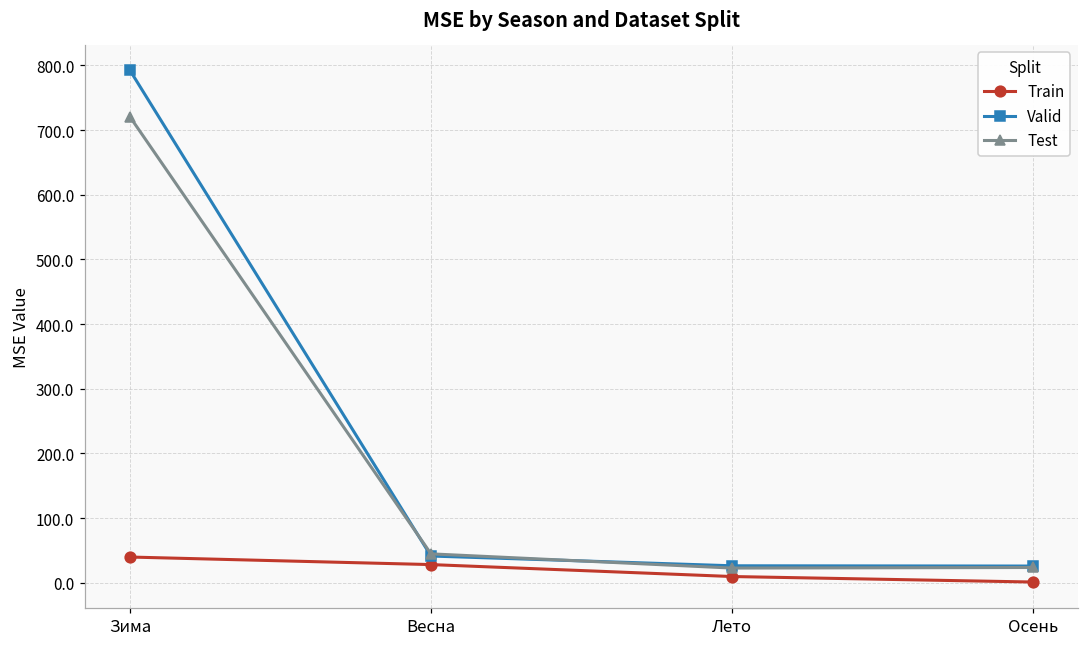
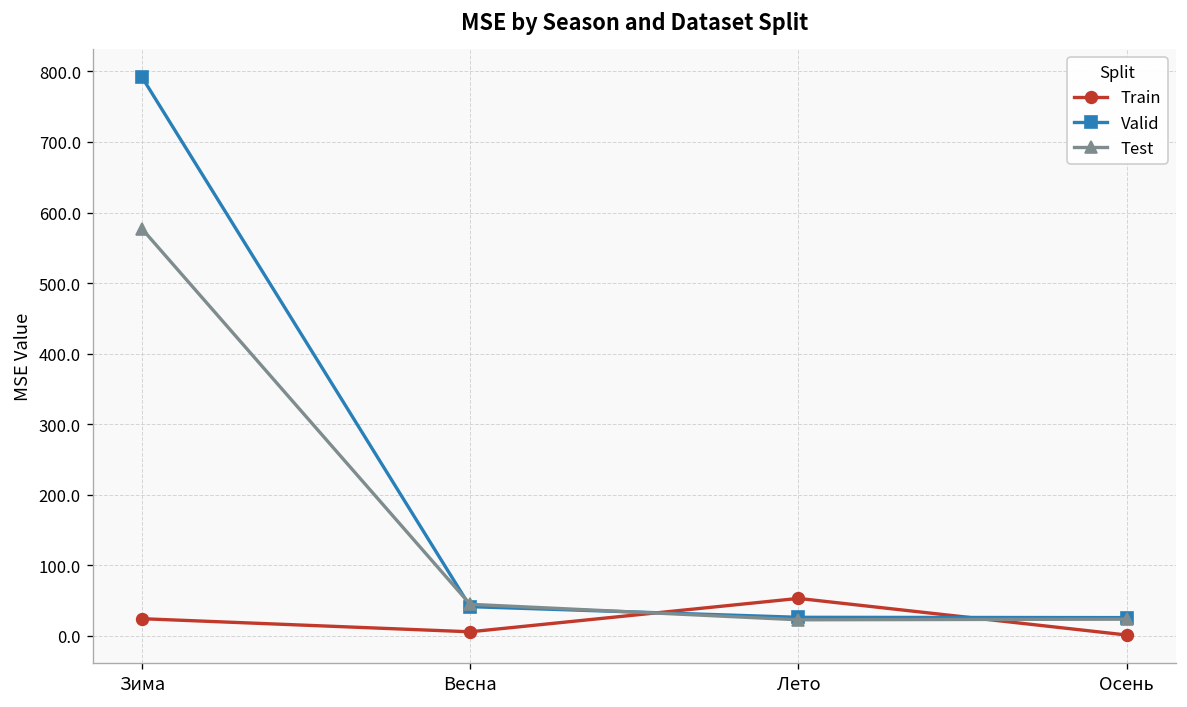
  {
    "Train": {
-     "Зима": 40,
-     "Весна": 30,
-     "Лето": 10,
+     "Зима": 20,
+     "Весна": 10,
+     "Лето": 50,
      "Осень": 0
    },
    "Valid": {
      "Зима": 790
    },
    "Test": {
-     "Зима": 720
+     "Зима": 580
    }
  }
